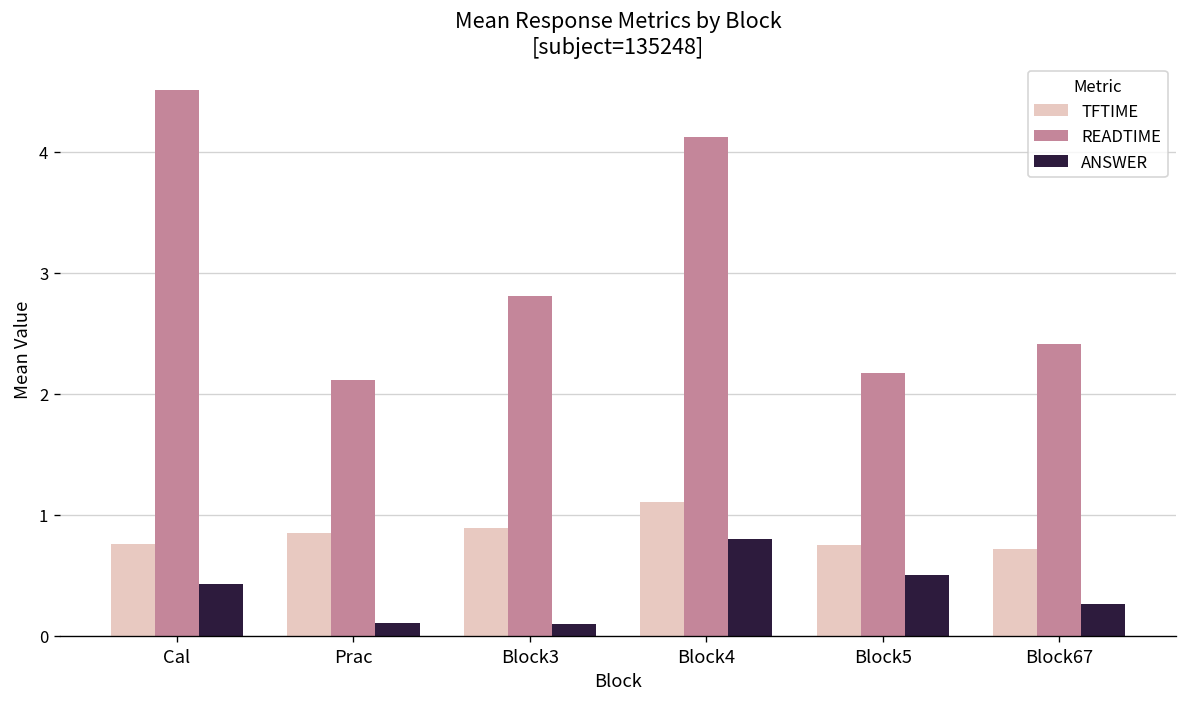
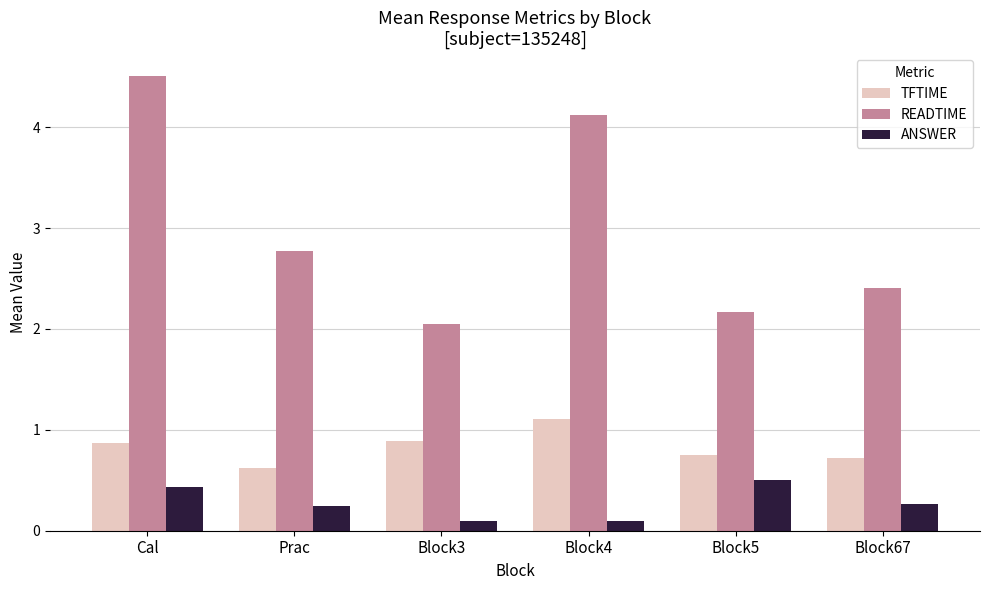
  {
    "TFTIME": {
-     "Cal": 0.76,
-     "Prac": 0.85,
+     "Cal": 0.87,
+     "Prac": 0.62,
      "Block3": 0.89,
      "Block4": 1.11,
      "Block5": 0.75,
      "Block67": 0.72
    },
    "READTIME": {
      "Cal": 4.51,
-     "Prac": 2.11,
-     "Block3": 2.80,
+     "Prac": 2.78,
+     "Block3": 2.05,
      "Block4": 4.12,
      "Block5": 2.17,
      "Block67": 2.41
    },
    "ANSWER": {
      "Cal": 0.43,
-     "Prac": 0.11,
+     "Prac": 0.25,
      "Block3": 0.10,
-     "Block4": 0.8,
+     "Block4": 0.1,
      "Block5": 0.50,
      "Block67": 0.26
    }
  }
